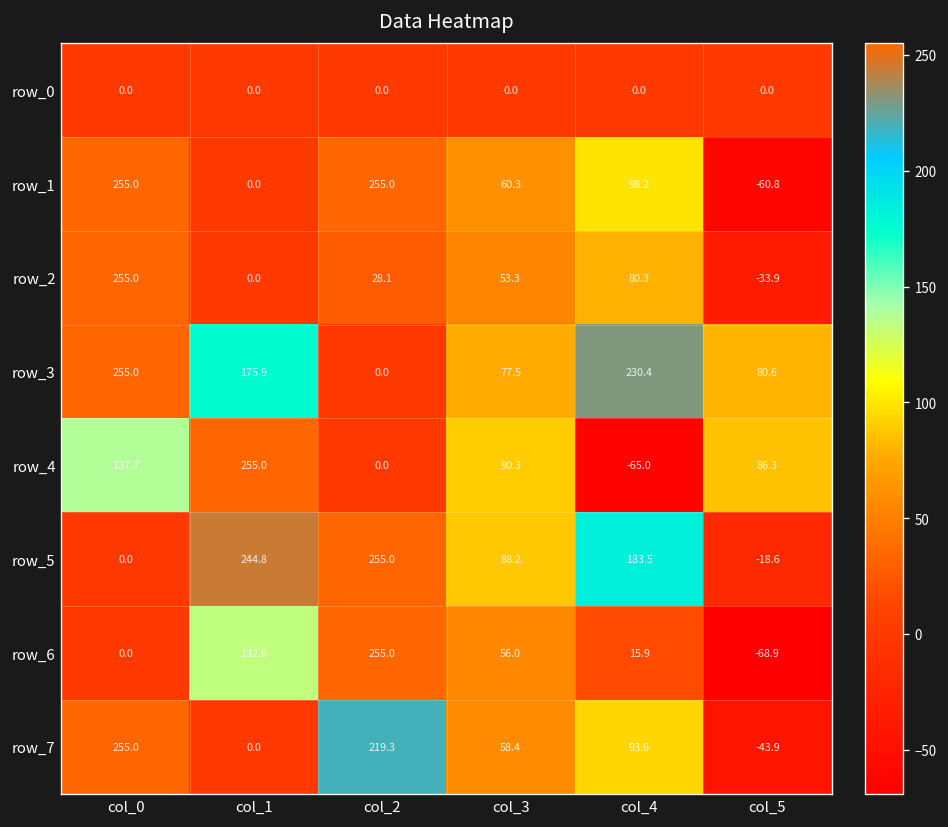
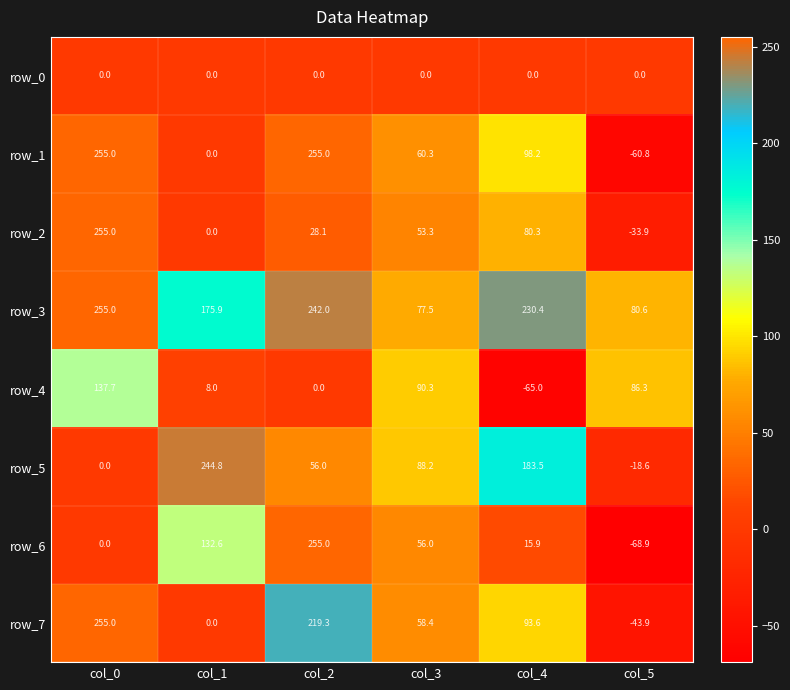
  {
    "row_0": {
      "col_0": 0.0,
      "col_1": 0.0,
      "col_2": 0.0,
      "col_3": 0.0,
      "col_4": 0.0,
      "col_5": 0.0
    },
    "row_1": {
      "col_0": 255.0,
      "col_1": 0.0,
      "col_2": 255.0,
      "col_3": 60.3,
      "col_4": 98.2,
      "col_5": -60.8
    },
    "row_2": {
      "col_0": 255.0,
      "col_1": 0.0,
      "col_2": 28.1,
      "col_3": 53.3,
      "col_4": 80.3,
      "col_5": -33.9
    },
    "row_3": {
      "col_0": 255.0,
      "col_1": 175.9,
-     "col_2": 0.0,
+     "col_2": 242.0,
      "col_3": 77.5,
      "col_4": 230.4,
      "col_5": 80.6
    },
    "row_4": {
      "col_0": 137.7,
-     "col_1": 255.0,
+     "col_1": 8.0,
      "col_2": 0.0,
      "col_3": 90.3,
      "col_4": -65.0,
      "col_5": 86.3
    },
    "row_5": {
      "col_0": 0.0,
      "col_1": 244.8,
-     "col_2": 255.0,
+     "col_2": 56.0,
      "col_3": 88.2,
      "col_4": 183.5,
      "col_5": -18.6
    },
    "row_6": {
      "col_0": 0.0,
      "col_1": 132.6,
      "col_2": 255.0,
      "col_3": 56.0,
      "col_4": 15.9,
      "col_5": -68.9
    },
    "row_7": {
      "col_0": 255.0,
      "col_1": 0.0,
      "col_2": 219.3,
      "col_3": 58.4,
      "col_4": 93.6,
      "col_5": -43.9
    }
  }
